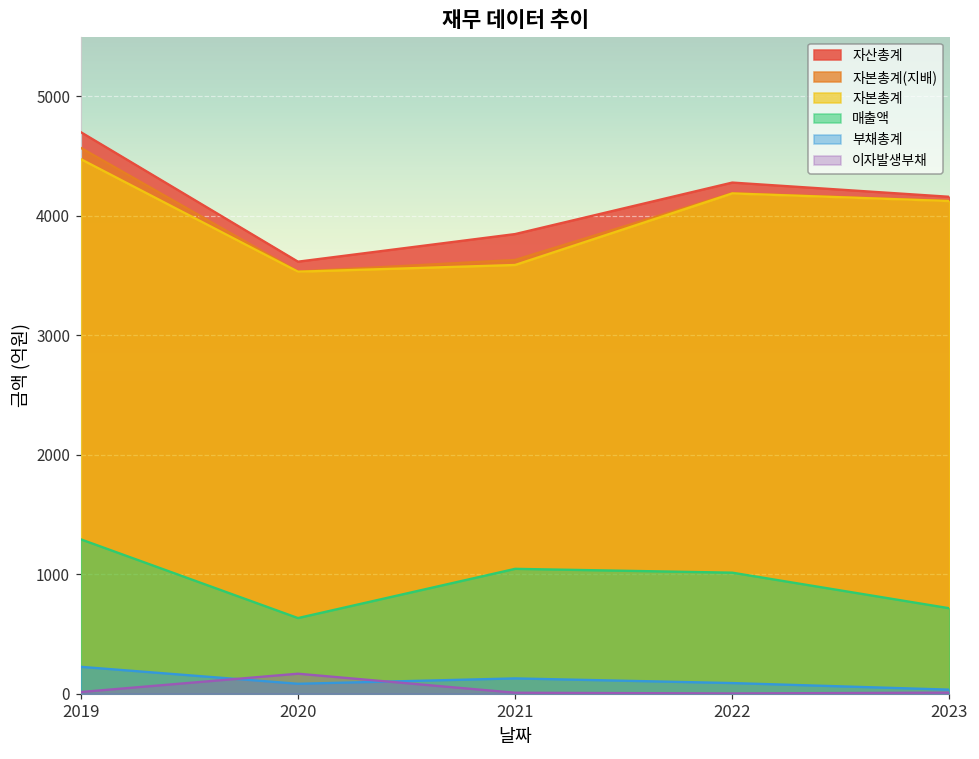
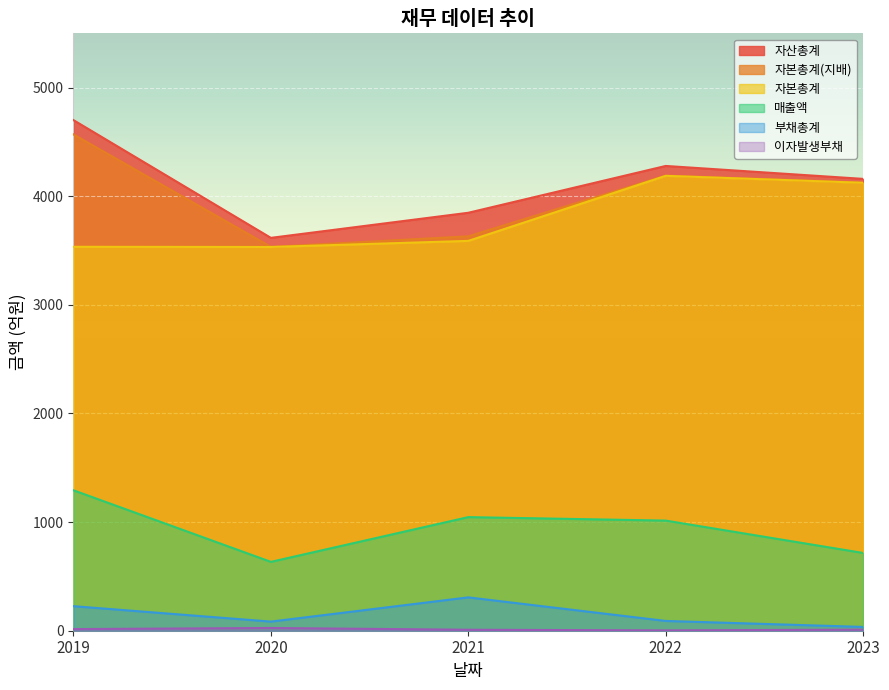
  {
    "자본총계": {
-     "2019": 4480,
+     "2019": 3530,
      "2021": 3590
    },
    "매출액": {
      "2019": 1290,
      "2020": 630,
      "2021": 1050,
      "2022": 1010,
      "2023": 720
    },
    "부채총계": {
      "2019": 230,
      "2020": 80,
-     "2021": 130,
+     "2021": 310,
      "2022": 90,
      "2023": 40
    },
    "이자발생부채": {
      "2019": 20,
-     "2020": 170,
+     "2020": 30,
      "2021": 10,
      "2022": 0,
      "2023": 10
    }
  }
